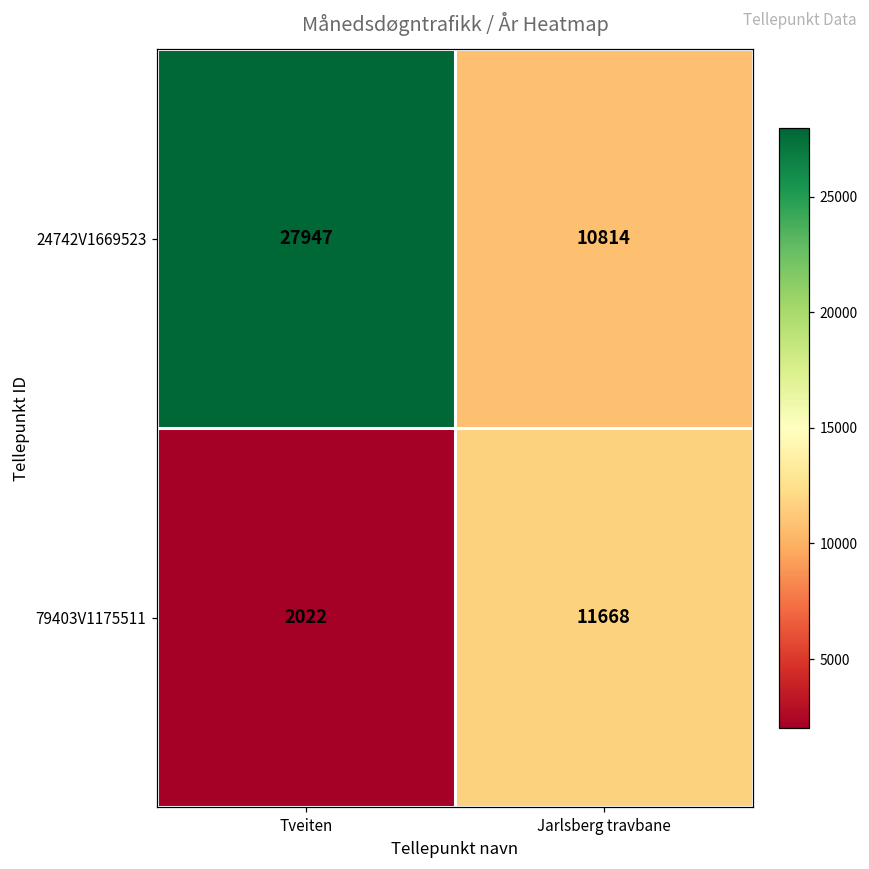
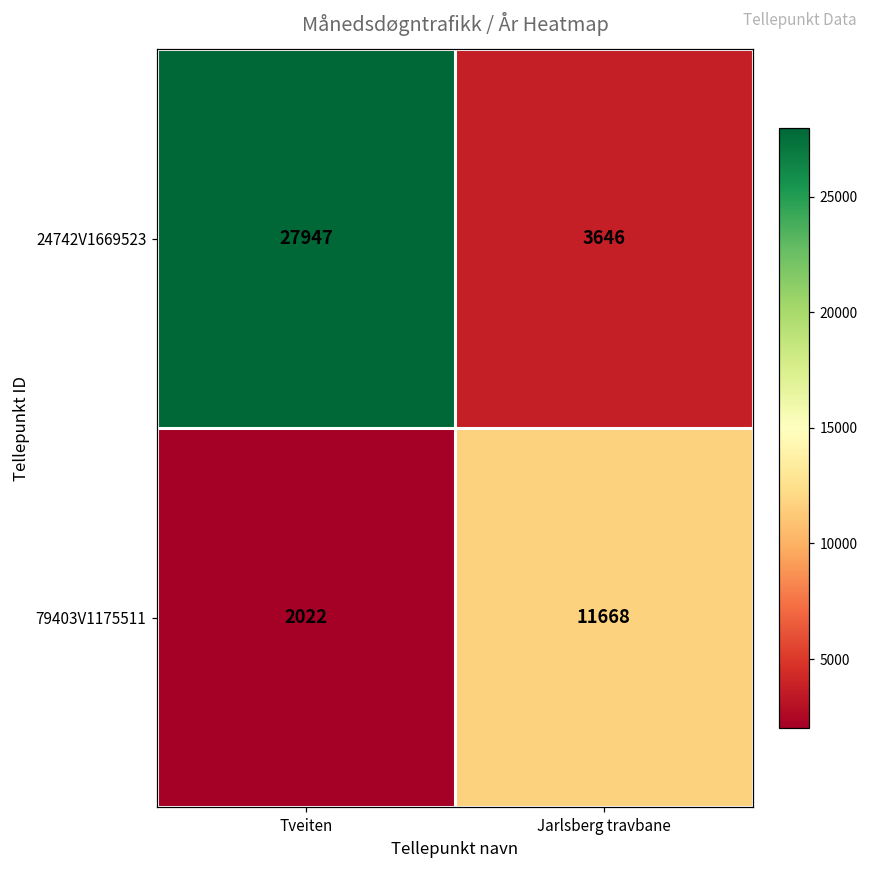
  {
    "24742V1669523": {
      "Tveiten": 27947,
-     "Jarlsberg travbane": 10814
+     "Jarlsberg travbane": 3646
    },
    "79403V1175511": {
      "Tveiten": 2022,
      "Jarlsberg travbane": 11668
    }
  }
